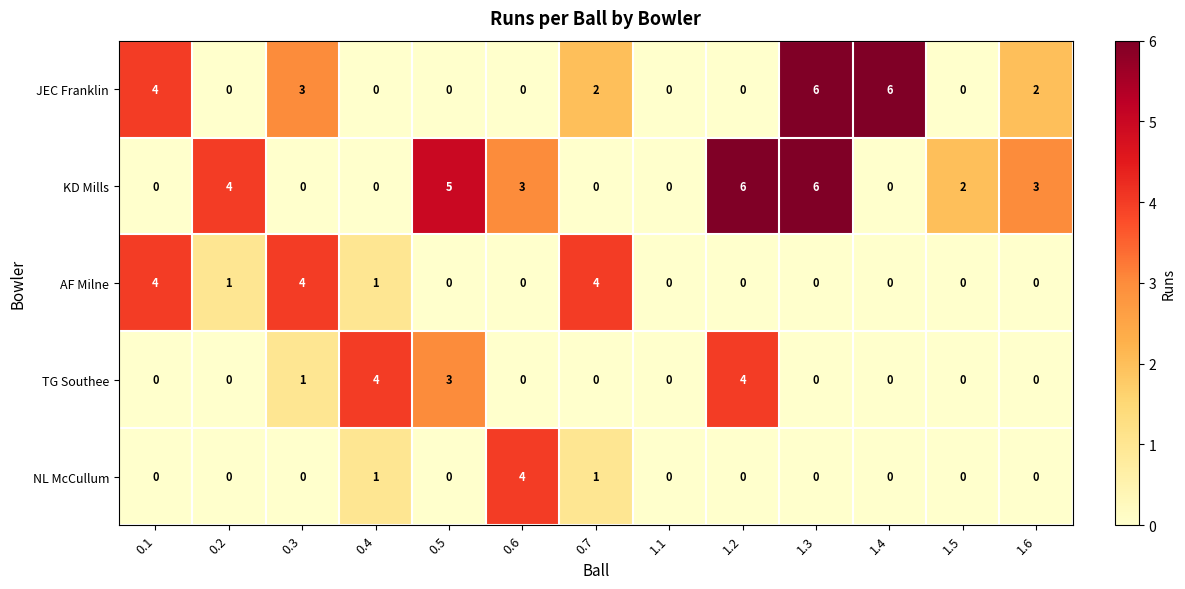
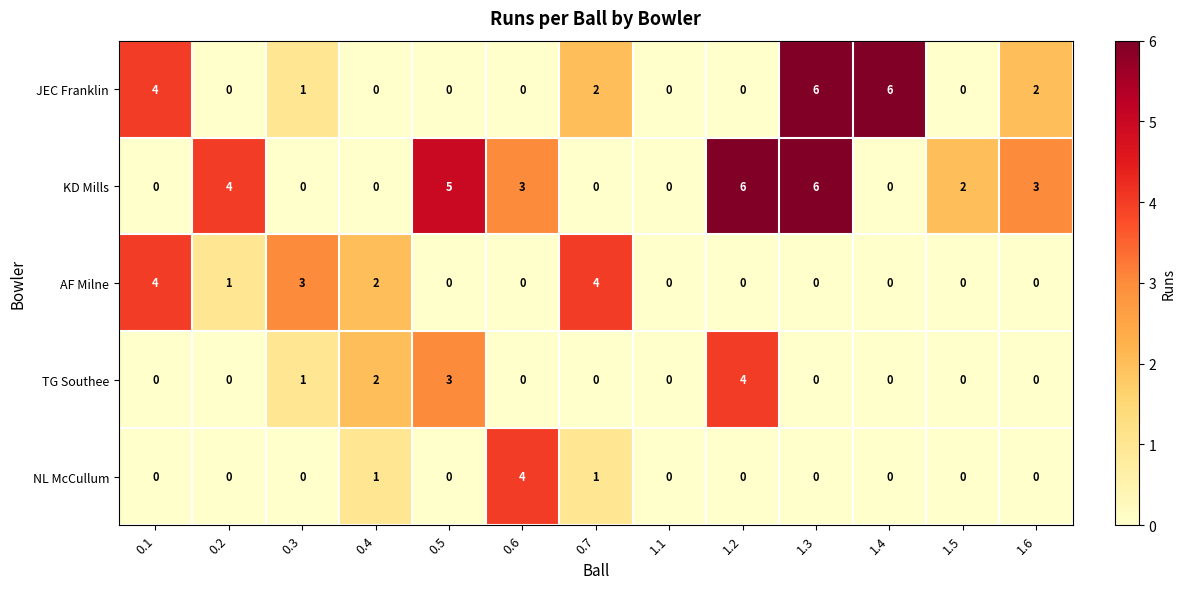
  {
    "JEC Franklin": {
      "0.1": 4,
      "0.2": 0,
-     "0.3": 3,
+     "0.3": 1,
      "0.4": 0,
      "0.5": 0,
      "0.6": 0,
      "0.7": 2,
      "1.1": 0,
      "1.2": 0,
      "1.3": 6,
      "1.4": 6,
      "1.5": 0,
      "1.6": 2
    },
    "KD Mills": {
      "0.1": 0,
      "0.2": 4,
      "0.3": 0,
      "0.4": 0,
      "0.5": 5,
      "0.6": 3,
      "0.7": 0,
      "1.1": 0,
      "1.2": 6,
      "1.3": 6,
      "1.4": 0,
      "1.5": 2,
      "1.6": 3
    },
    "AF Milne": {
      "0.1": 4,
      "0.2": 1,
-     "0.3": 4,
-     "0.4": 1,
+     "0.3": 3,
+     "0.4": 2,
      "0.5": 0,
      "0.6": 0,
      "0.7": 4,
      "1.1": 0,
      "1.2": 0,
      "1.3": 0,
      "1.4": 0,
      "1.5": 0,
      "1.6": 0
    },
    "TG Southee": {
      "0.1": 0,
      "0.2": 0,
      "0.3": 1,
-     "0.4": 4,
+     "0.4": 2,
      "0.5": 3,
      "0.6": 0,
      "0.7": 0,
      "1.1": 0,
      "1.2": 4,
      "1.3": 0,
      "1.4": 0,
      "1.5": 0,
      "1.6": 0
    },
    "NL McCullum": {
      "0.1": 0,
      "0.2": 0,
      "0.3": 0,
      "0.4": 1,
      "0.5": 0,
      "0.6": 4,
      "0.7": 1,
      "1.1": 0,
      "1.2": 0,
      "1.3": 0,
      "1.4": 0,
      "1.5": 0,
      "1.6": 0
    }
  }
